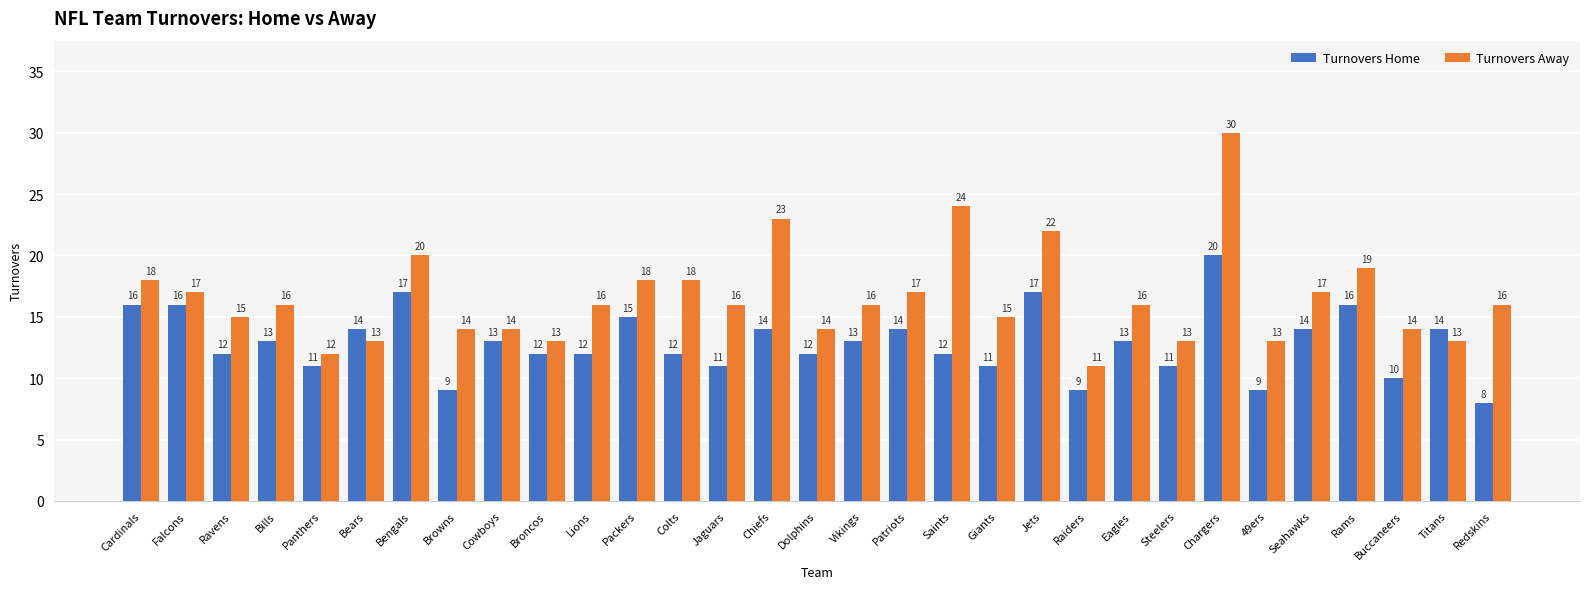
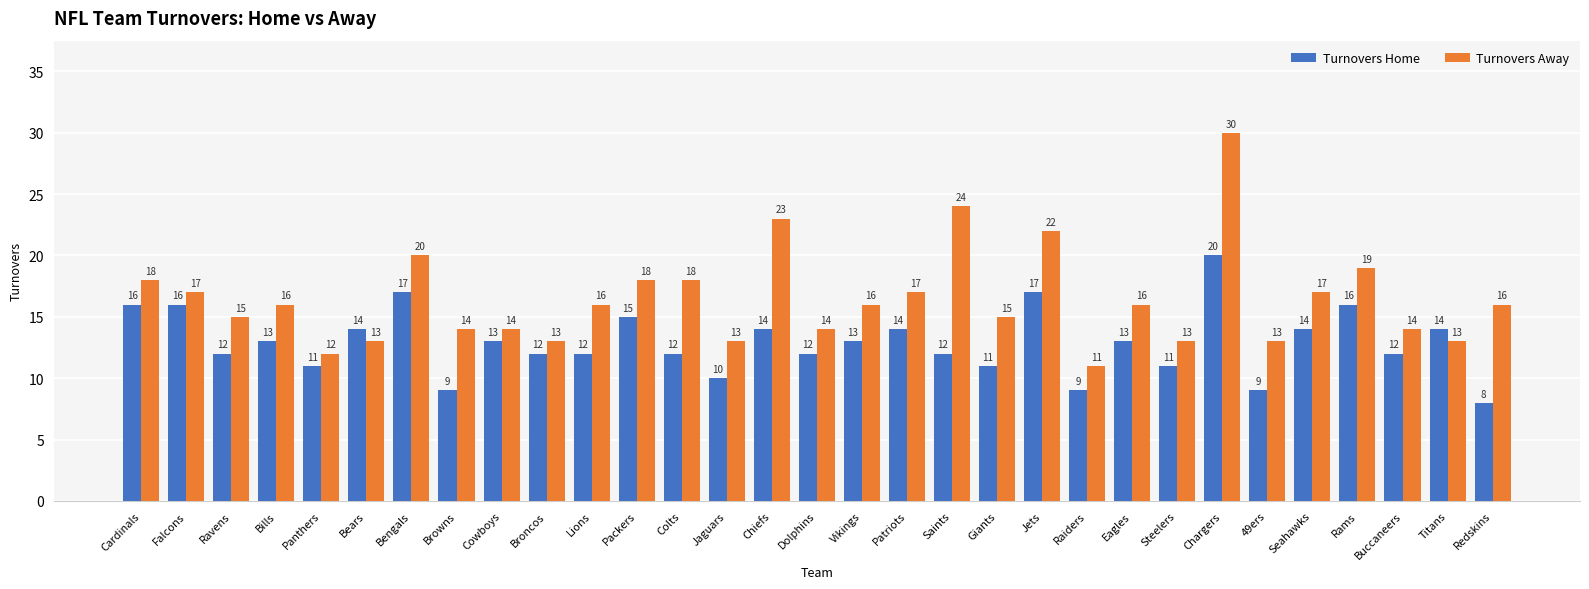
  {
    "Turnovers Home": {
      "Cardinals": 16,
      "Falcons": 16,
      "Ravens": 12,
      "Bills": 13,
      "Panthers": 11,
      "Bears": 14,
      "Bengals": 17,
      "Browns": 9,
      "Cowboys": 13,
      "Broncos": 12,
      "Lions": 12,
      "Packers": 15,
      "Colts": 12,
-     "Jaguars": 11,
+     "Jaguars": 10,
      "Chiefs": 14,
      "Dolphins": 12,
      "Vikings": 13,
      "Patriots": 14,
      "Saints": 12,
      "Giants": 11,
      "Jets": 17,
      "Raiders": 9,
      "Eagles": 13,
      "Steelers": 11,
      "Chargers": 20,
      "49ers": 9,
      "Seahawks": 14,
      "Rams": 16,
-     "Buccaneers": 10,
+     "Buccaneers": 12,
      "Titans": 14,
      "Redskins": 8
    },
    "Turnovers Away": {
      "Cardinals": 18,
      "Falcons": 17,
      "Ravens": 15,
      "Bills": 16,
      "Panthers": 12,
      "Bears": 13,
      "Bengals": 20,
      "Browns": 14,
      "Cowboys": 14,
      "Broncos": 13,
      "Lions": 16,
      "Packers": 18,
      "Colts": 18,
-     "Jaguars": 16,
+     "Jaguars": 13,
      "Chiefs": 23,
      "Dolphins": 14,
      "Vikings": 16,
      "Patriots": 17,
      "Saints": 24,
      "Giants": 15,
      "Jets": 22,
      "Raiders": 11,
      "Eagles": 16,
      "Steelers": 13,
      "Chargers": 30,
      "49ers": 13,
      "Seahawks": 17,
      "Rams": 19,
      "Buccaneers": 14,
      "Titans": 13,
      "Redskins": 16
    }
  }
